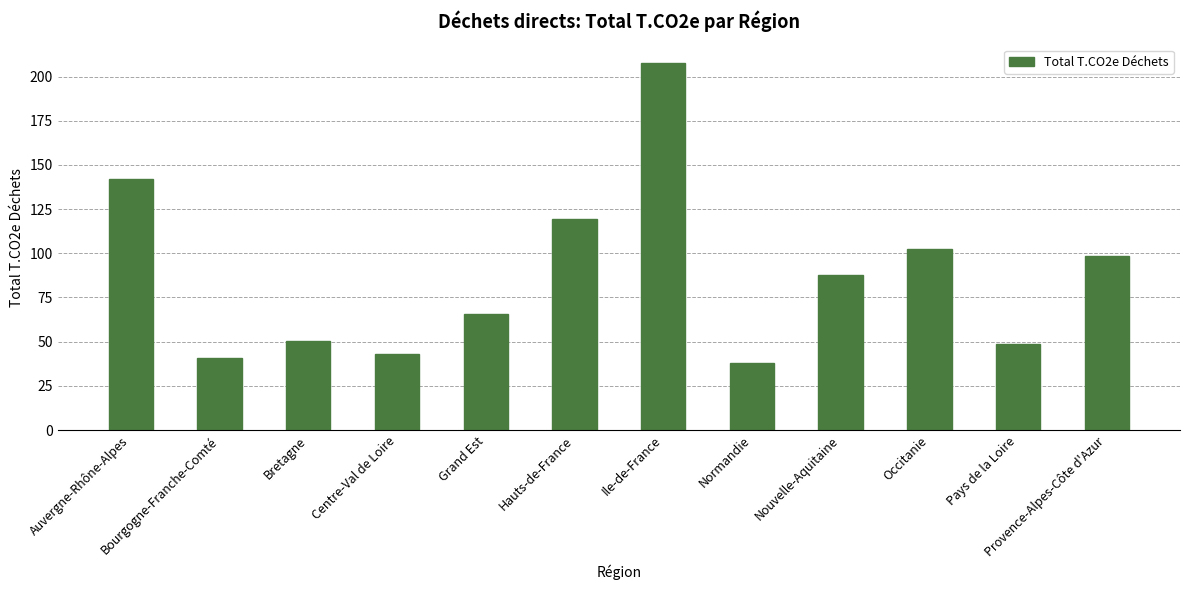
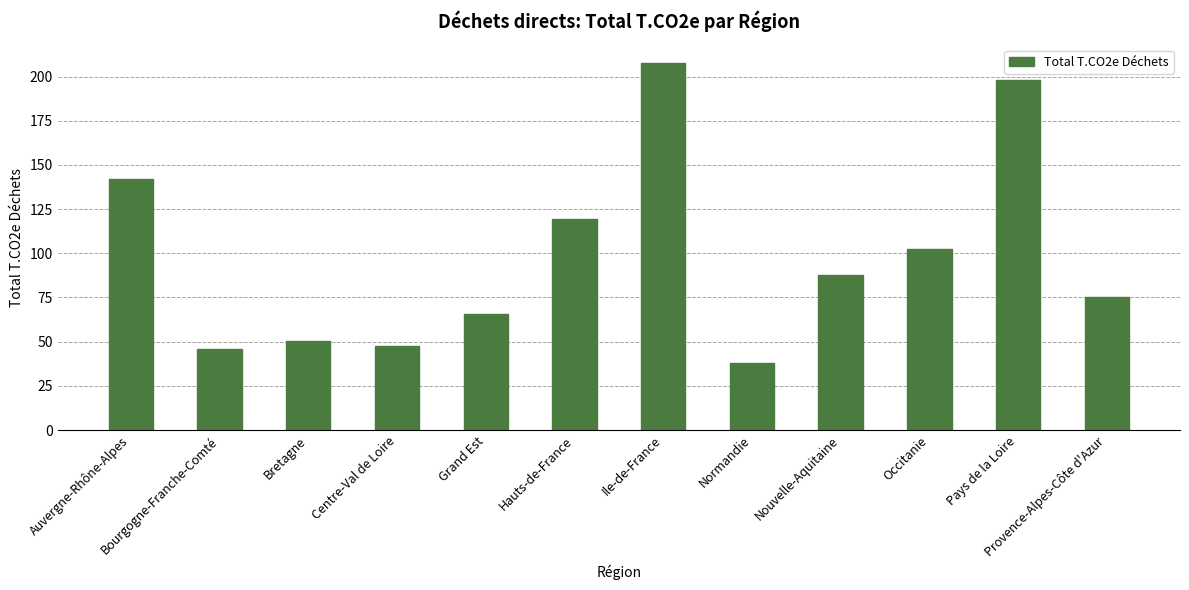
  {
    "Auvergne-Rhône-Alpes": 142,
-   "Bourgogne-Franche-Comté": 41,
+   "Bourgogne-Franche-Comté": 46,
    "Bretagne": 50,
-   "Centre-Val de Loire": 43,
+   "Centre-Val de Loire": 48,
    "Grand Est": 65,
    "Hauts-de-France": 120,
    "Ile-de-France": 208,
    "Normandie": 38,
    "Nouvelle-Aquitaine": 88,
    "Occitanie": 102,
-   "Pays de la Loire": 49,
-   "Provence-Alpes-Côte d'Azur": 99
+   "Pays de la Loire": 198,
+   "Provence-Alpes-Côte d'Azur": 75
  }
